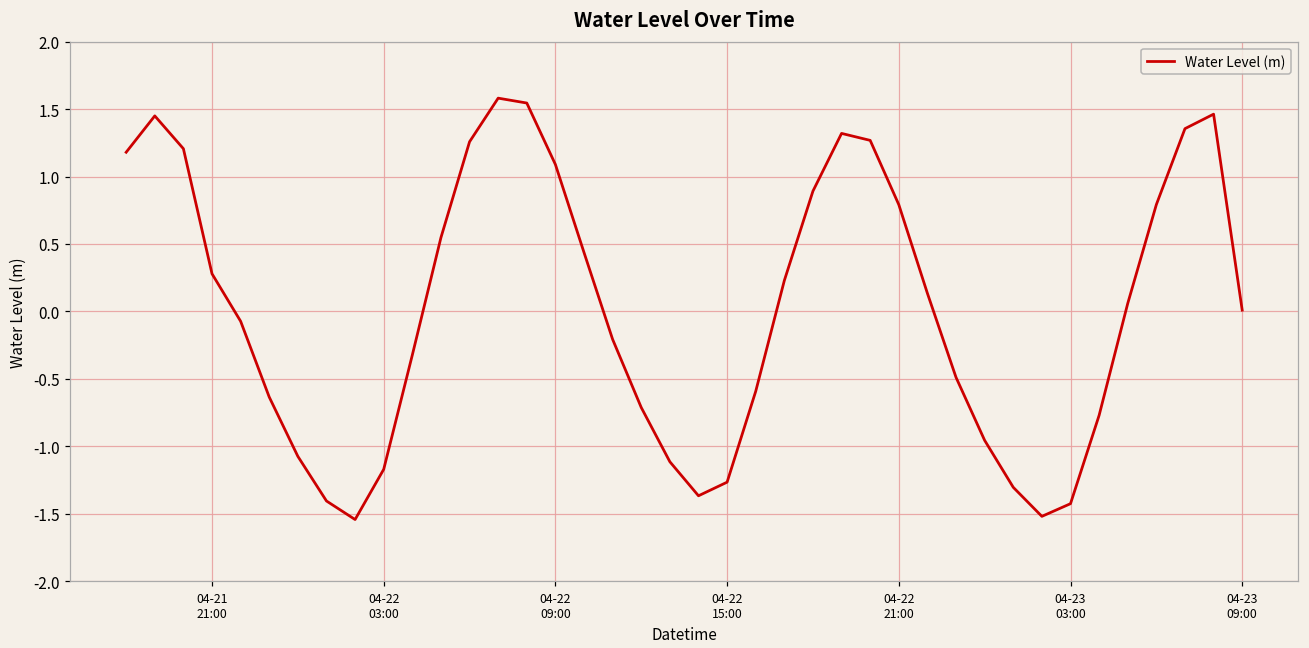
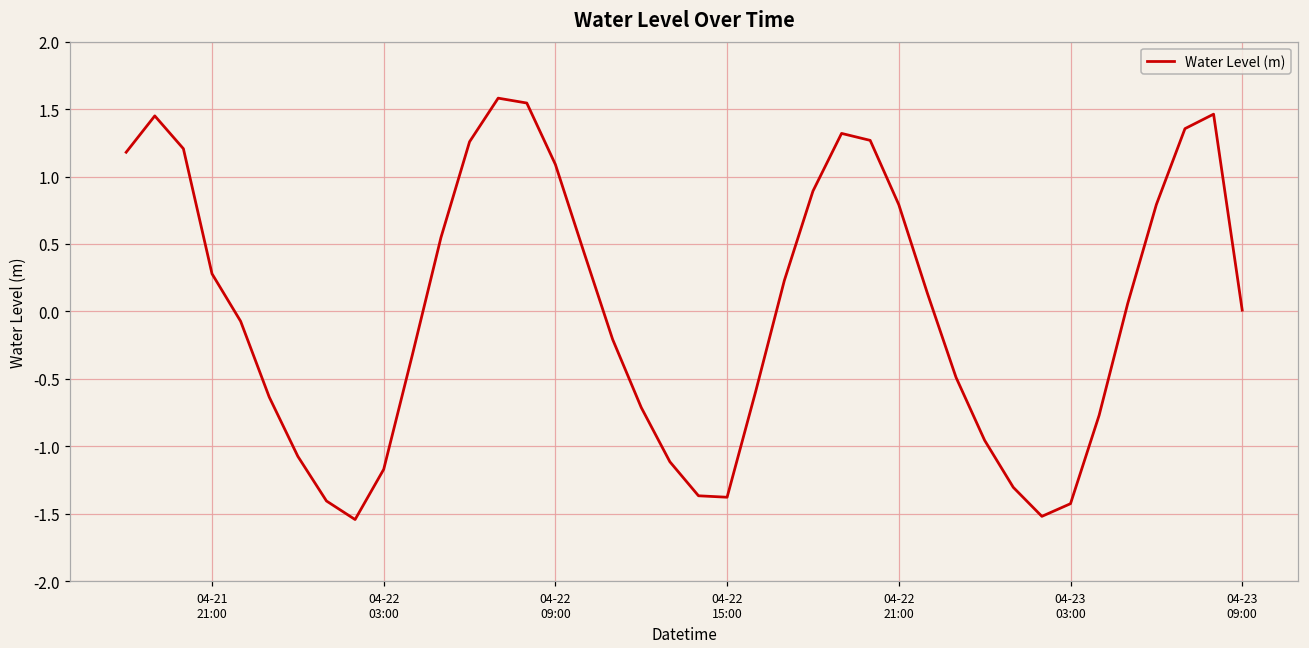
  {
    "04-21 21:00": 0.28,
    "04-22 03:00": -1.17,
    "04-22 09:00": 1.09,
-   "04-22 15:00": -1.27,
+   "04-22 15:00": -1.38,
    "04-22 21:00": 0.79,
    "04-23 03:00": -1.43,
    "04-23 09:00": 0.01
  }
